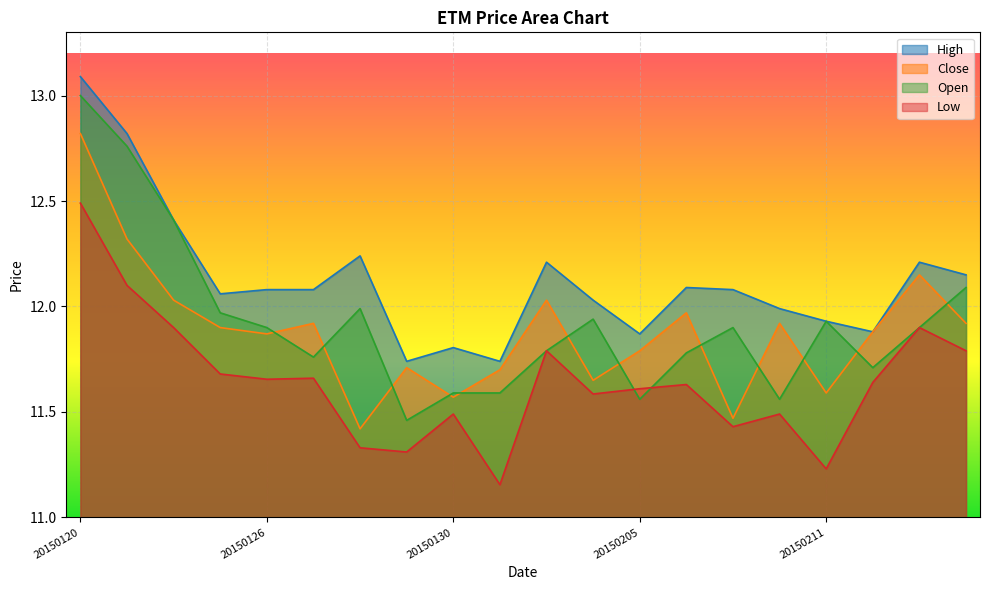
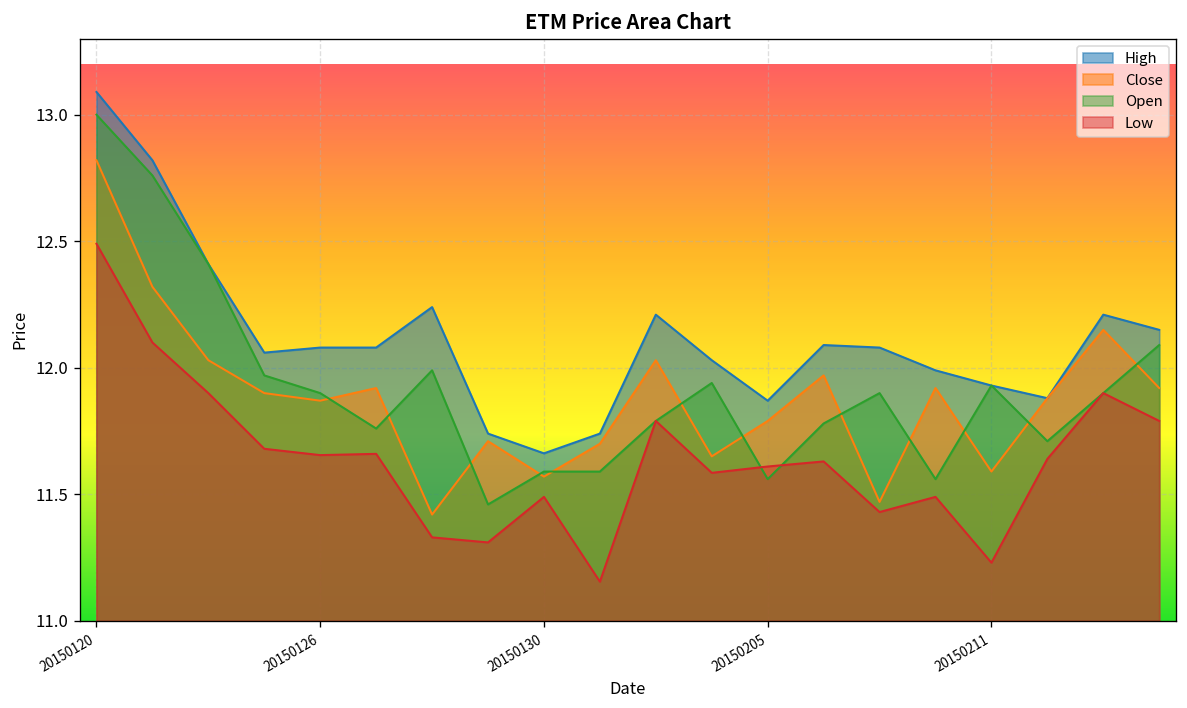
  {
    "High": {
      "20150120": 13.09,
      "20150126": 12.08,
-     "20150130": 11.81,
+     "20150130": 11.66,
      "20150205": 11.87
    },
    "Close": {
      "20150120": 12.82,
      "20150126": 11.87,
      "20150130": 11.57,
      "20150205": 11.79,
      "20150211": 11.59
    },
    "Open": {
      "20150120": 13.00,
      "20150126": 11.90,
      "20150130": 11.59,
      "20150205": 11.56
    },
    "Low": {
      "20150120": 12.49,
      "20150126": 11.66,
      "20150130": 11.49,
      "20150205": 11.61,
      "20150211": 11.23
    }
  }
